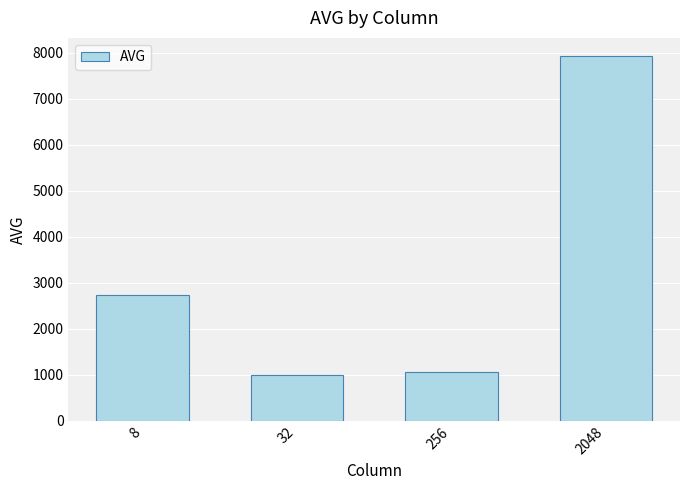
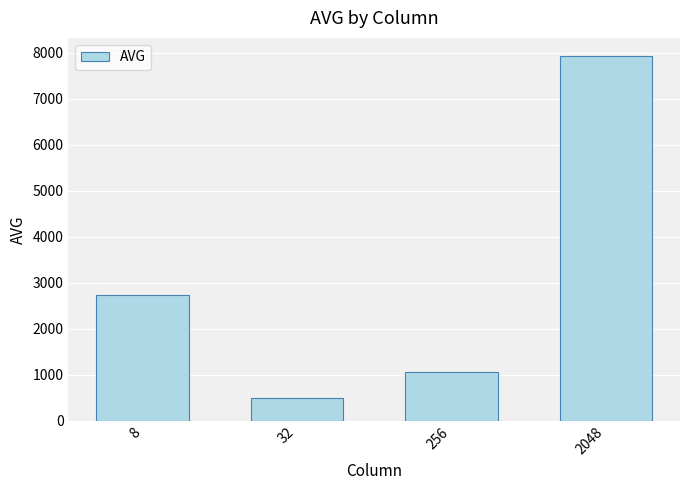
  {
    "8": 2700,
-   "32": 1000,
+   "32": 500,
    "256": 1100,
    "2048": 7900
  }
